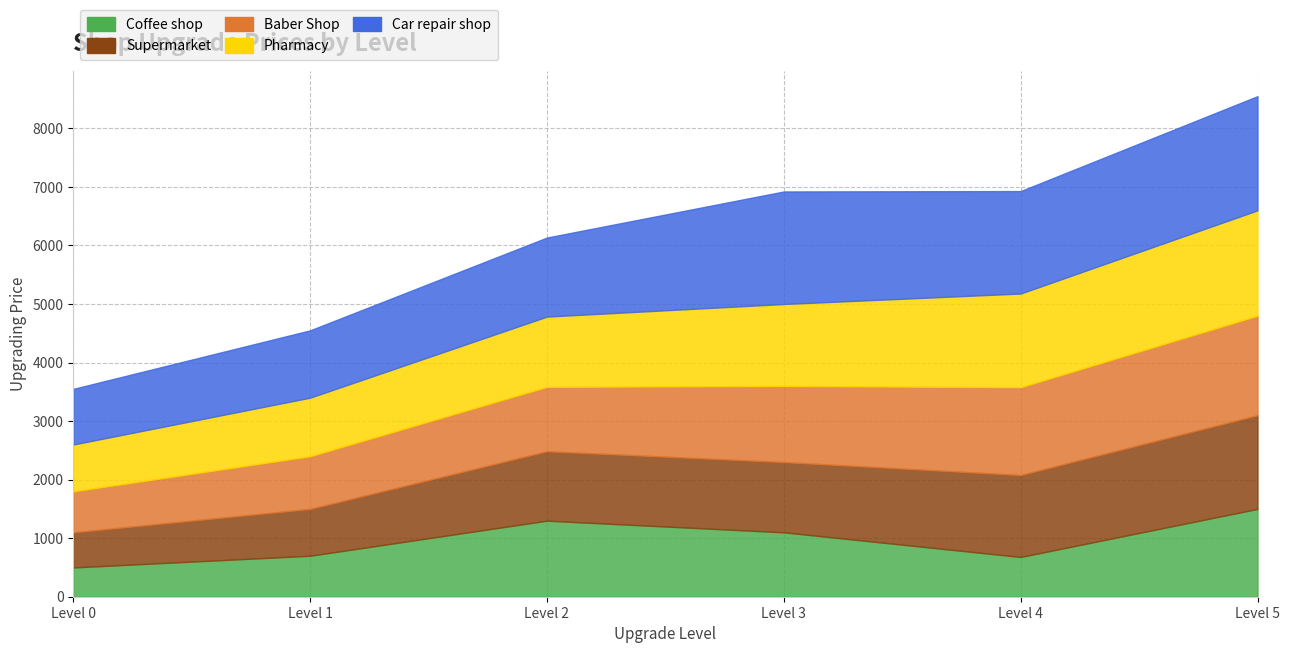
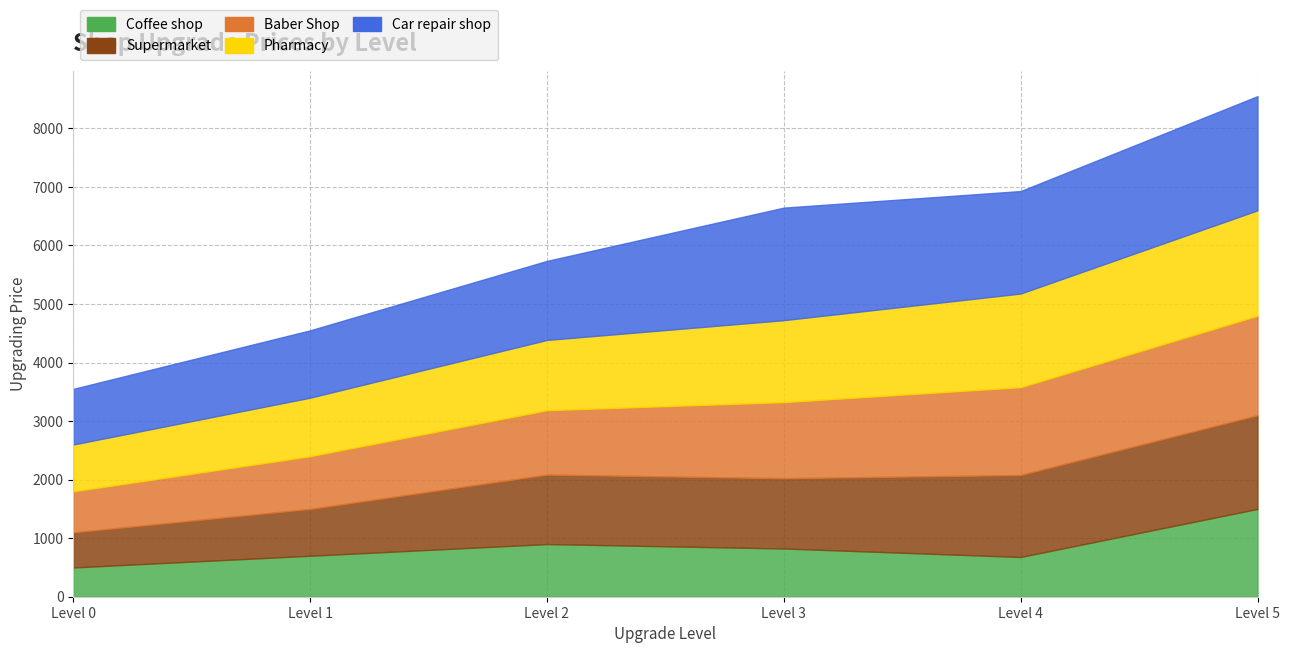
  {
    "Coffee shop": {
      "Level 0": 500,
      "Level 1": 700,
-     "Level 2": 1300,
-     "Level 3": 1100,
+     "Level 2": 900,
+     "Level 3": 800,
      "Level 4": 700,
      "Level 5": 1500
    },
    "Supermarket": {
      "Level 0": 600,
      "Level 1": 800,
      "Level 2": 1200,
      "Level 3": 1200,
      "Level 4": 1400,
      "Level 5": 1600
    },
    "Baber Shop": {
      "Level 0": 700,
      "Level 1": 900,
      "Level 2": 1100,
      "Level 3": 1300,
      "Level 4": 1500,
      "Level 5": 1700
    },
    "Pharmacy": {
      "Level 0": 800,
      "Level 1": 1000,
      "Level 2": 1200,
      "Level 3": 1400,
      "Level 4": 1600,
      "Level 5": 1800
    },
    "Car repair shop": {
      "Level 0": 1000,
      "Level 1": 1200,
      "Level 2": 1400,
      "Level 3": 1900,
      "Level 4": 1800,
      "Level 5": 2000
    }
  }
